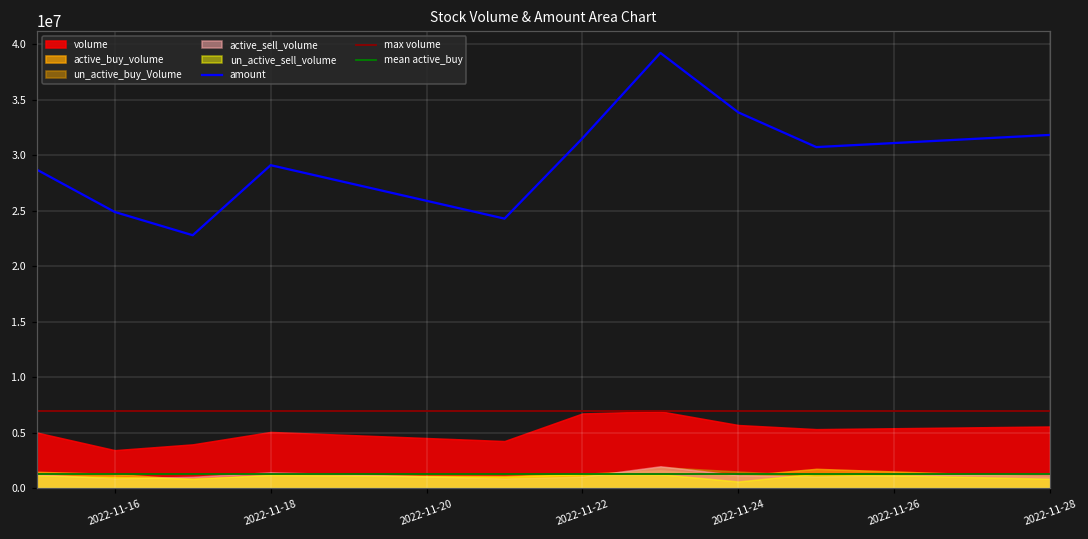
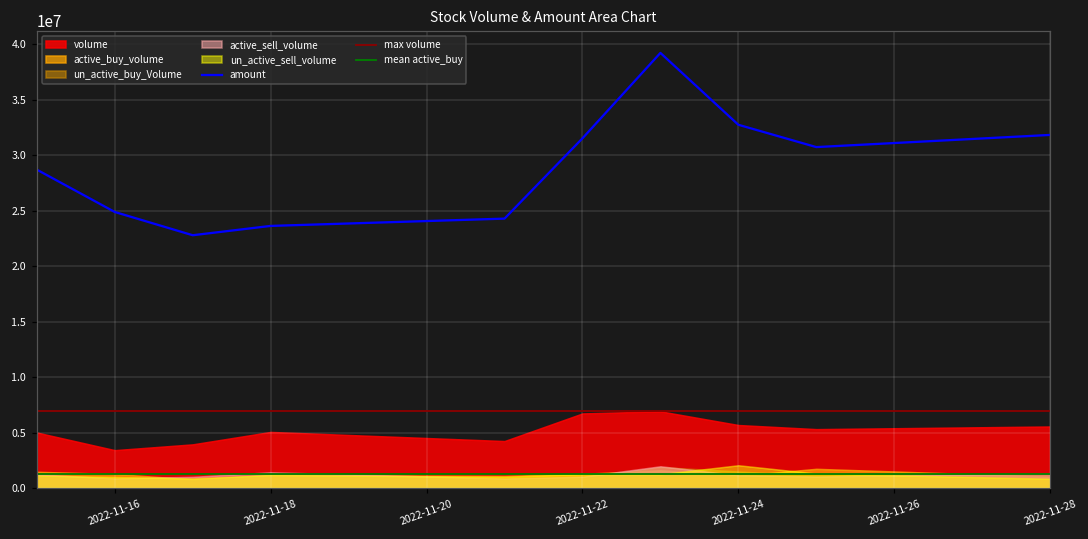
  {
    "amount": {
      "2022-11-16": 24900000,
-     "2022-11-18": 29100000,
+     "2022-11-18": 23600000,
      "2022-11-22": 31500000,
-     "2022-11-24": 33900000,
+     "2022-11-24": 32800000,
      "2022-11-28": 31800000
    },
    "volume": {
      "2022-11-16": 3400000,
      "2022-11-18": 5100000,
      "2022-11-22": 6700000,
      "2022-11-24": 5700000,
      "2022-11-28": 5500000
    },
    "un_active_sell_volume": {
-     "2022-11-24": 600000
+     "2022-11-24": 2100000
    }
  }
